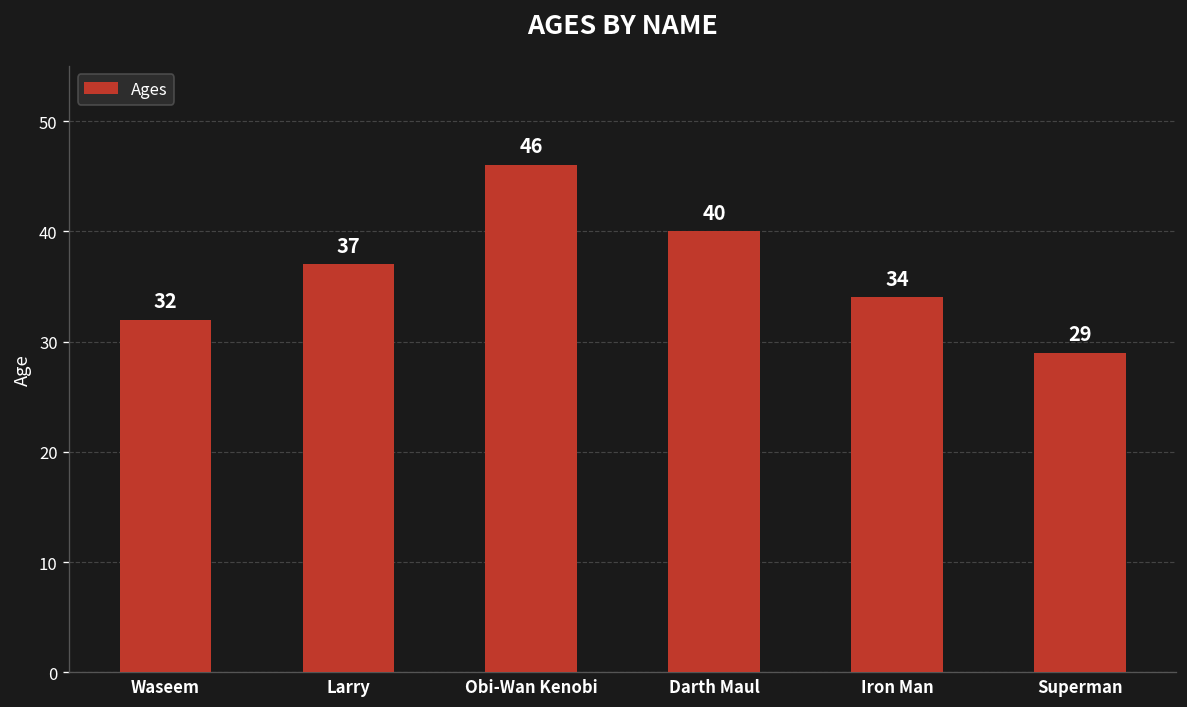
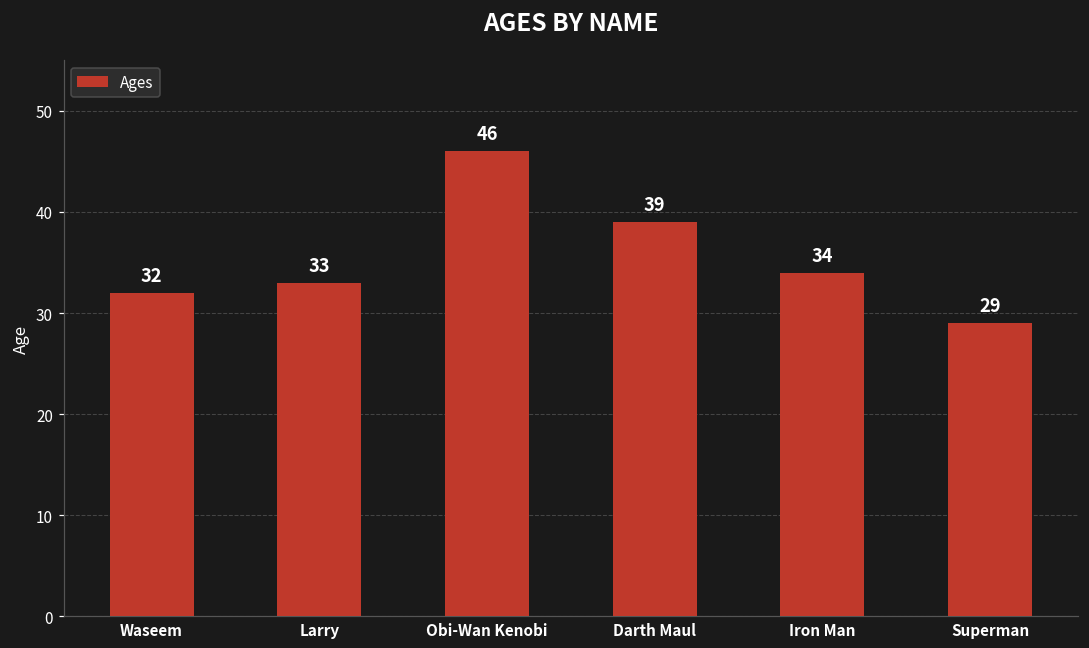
  {
    "Waseem": 32,
-   "Larry": 37,
+   "Larry": 33,
    "Obi-Wan Kenobi": 46,
-   "Darth Maul": 40,
+   "Darth Maul": 39,
    "Iron Man": 34,
    "Superman": 29
  }
